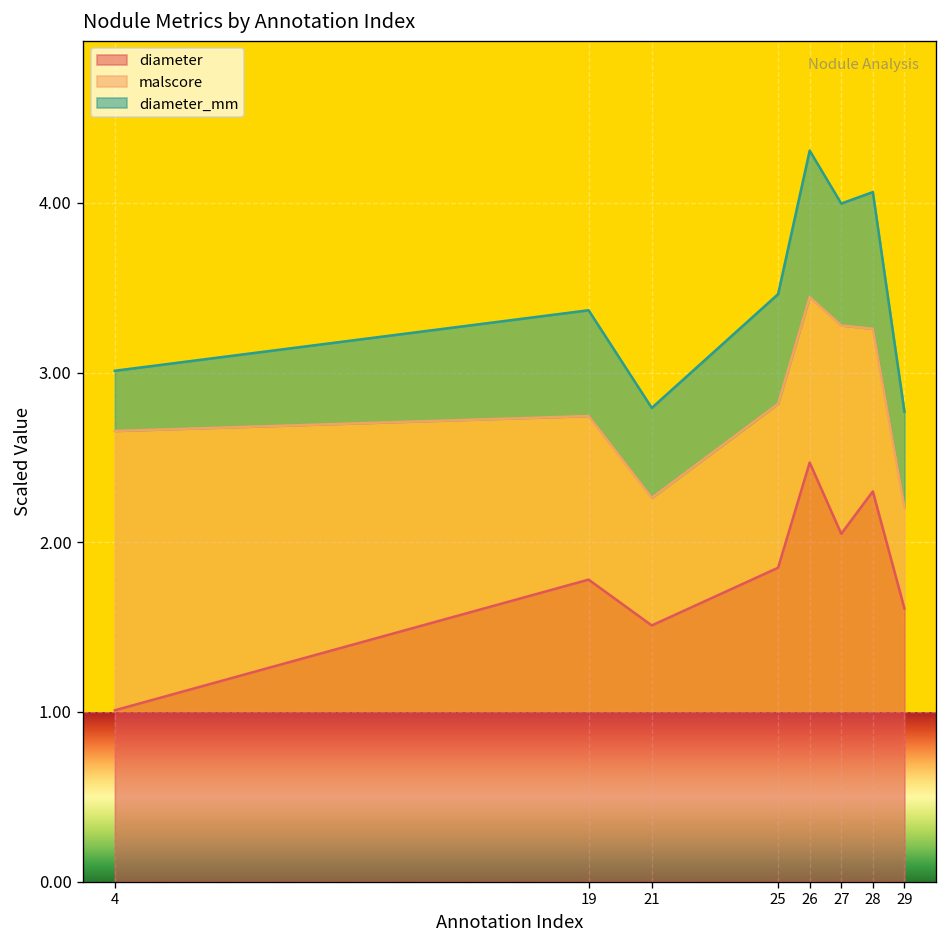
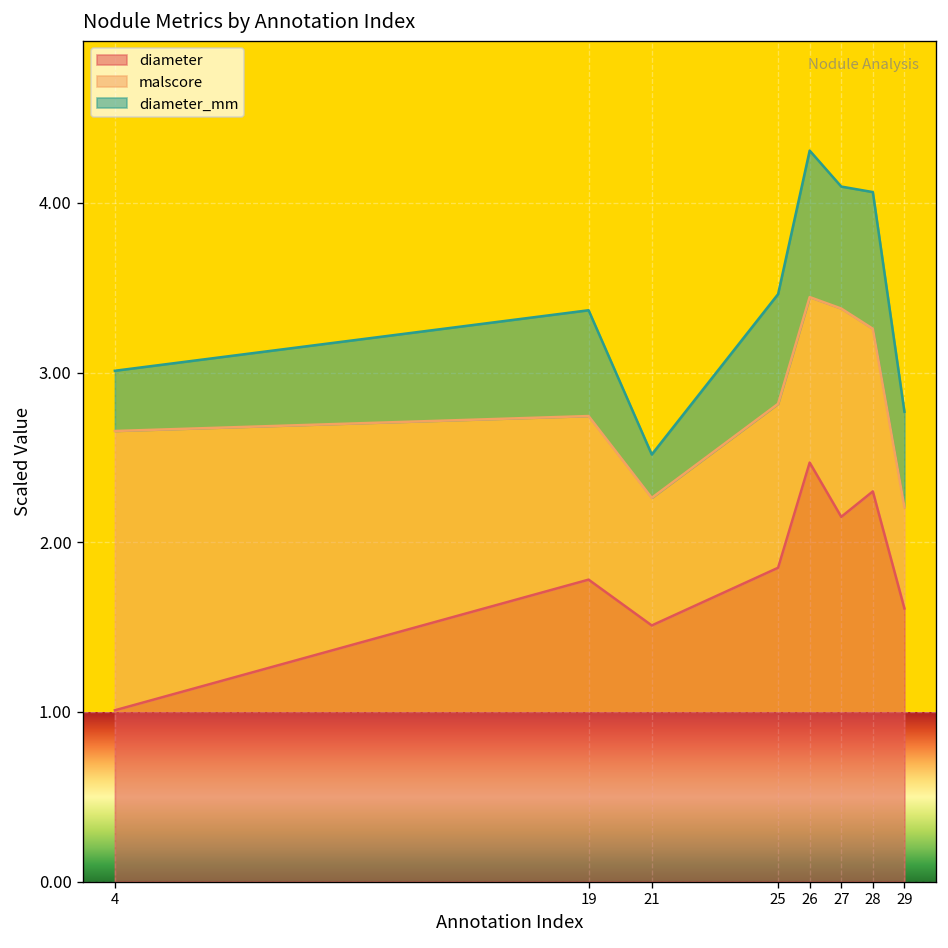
  {
    "diameter": {
      "4": 1.01,
      "19": 1.78,
      "21": 1.51,
      "25": 1.85,
      "26": 2.47,
-     "27": 2.05,
+     "27": 2.15,
      "28": 2.30,
      "29": 1.61
    },
    "malscore": {
      "4": 1.65,
      "19": 0.96,
      "21": 0.75,
      "25": 0.97,
      "26": 0.98,
      "27": 1.23,
      "28": 0.96,
      "29": 0.60
    },
    "diameter_mm": {
      "4": 0.36,
      "19": 0.62,
-     "21": 0.53,
+     "21": 0.26,
      "25": 0.65,
      "26": 0.86,
      "27": 0.72,
      "28": 0.81,
      "29": 0.56
    }
  }
